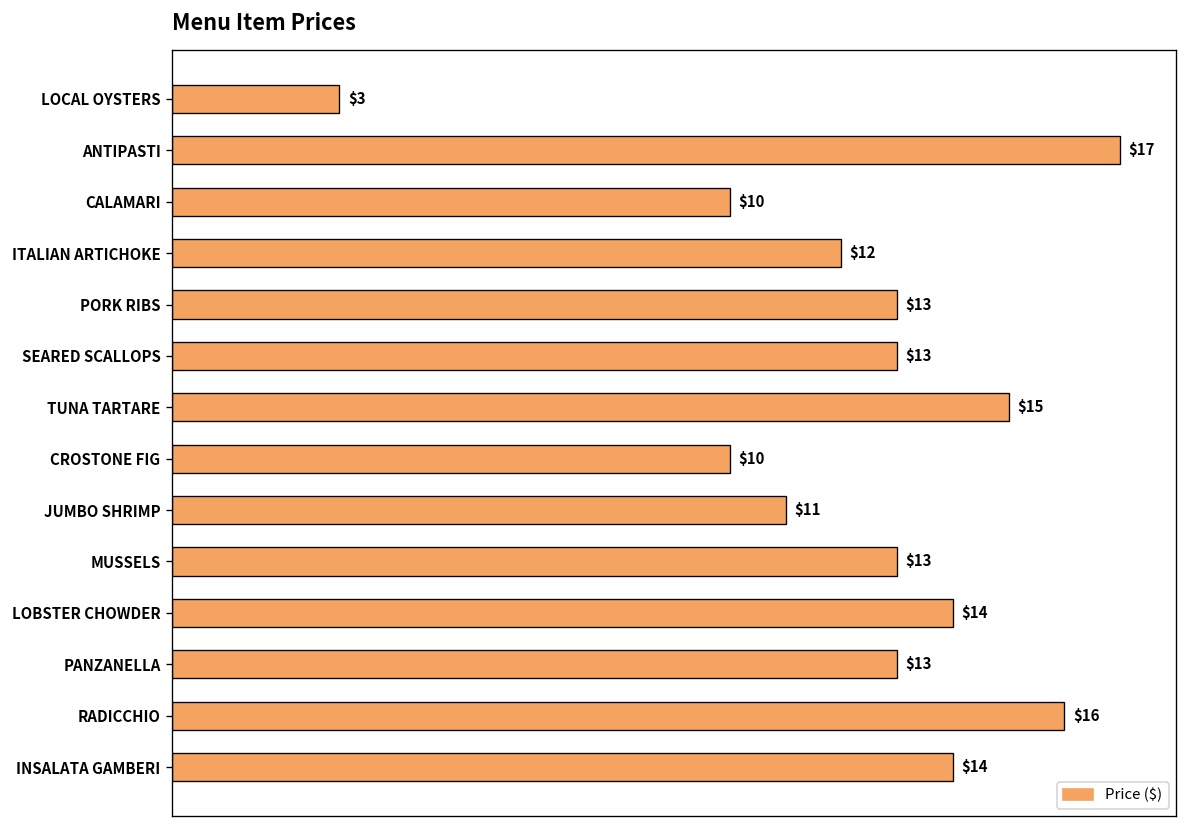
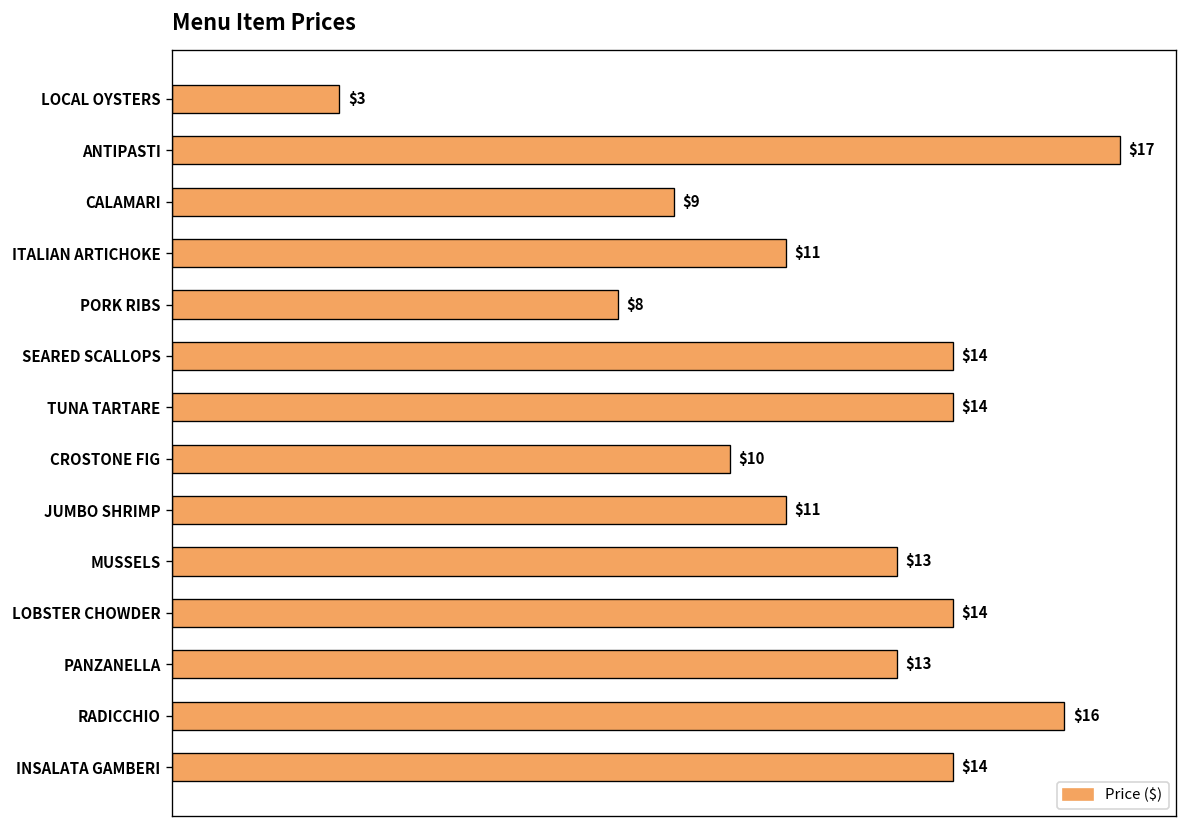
  {
    "LOCAL OYSTERS": "$3",
    "ANTIPASTI": "$17",
-   "CALAMARI": "$10",
-   "ITALIAN ARTICHOKE": "$12",
-   "PORK RIBS": "$13",
-   "SEARED SCALLOPS": "$13",
-   "TUNA TARTARE": "$15",
+   "CALAMARI": "$9",
+   "ITALIAN ARTICHOKE": "$11",
+   "PORK RIBS": "$8",
+   "SEARED SCALLOPS": "$14",
+   "TUNA TARTARE": "$14",
    "CROSTONE FIG": "$10",
    "JUMBO SHRIMP": "$11",
    "MUSSELS": "$13",
    "LOBSTER CHOWDER": "$14",
    "PANZANELLA": "$13",
    "RADICCHIO": "$16",
    "INSALATA GAMBERI": "$14"
  }
